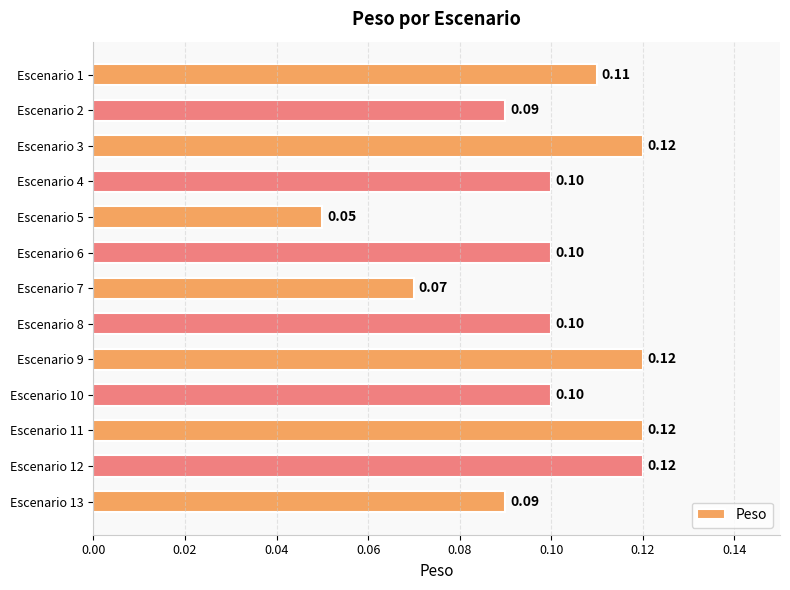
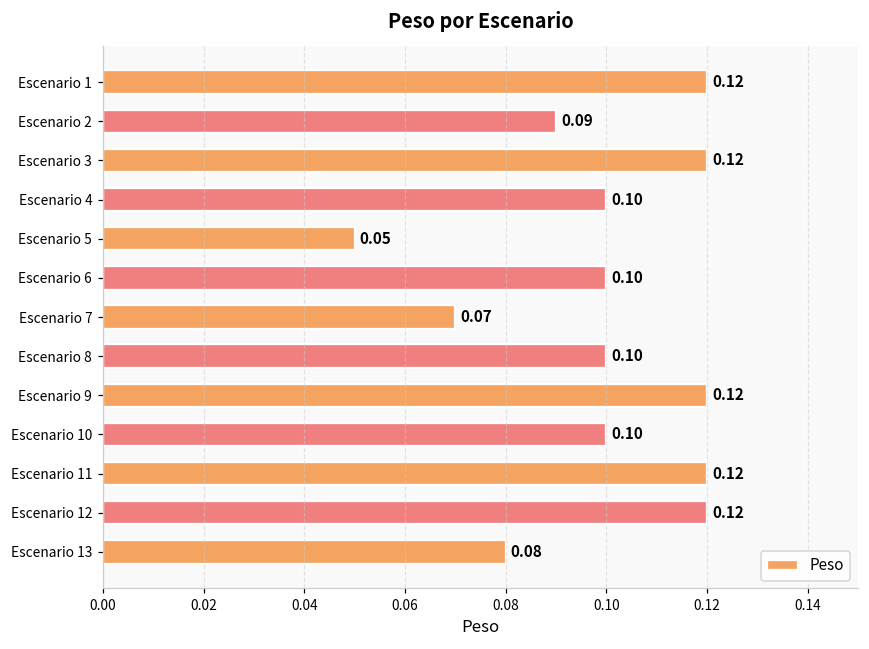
  {
-   "Escenario 1": 0.11,
+   "Escenario 1": 0.12,
    "Escenario 2": 0.09,
    "Escenario 3": 0.12,
    "Escenario 4": 0.10,
    "Escenario 5": 0.05,
    "Escenario 6": 0.10,
    "Escenario 7": 0.07,
    "Escenario 8": 0.10,
    "Escenario 9": 0.12,
    "Escenario 10": 0.10,
    "Escenario 11": 0.12,
    "Escenario 12": 0.12,
-   "Escenario 13": 0.09
+   "Escenario 13": 0.08
  }
